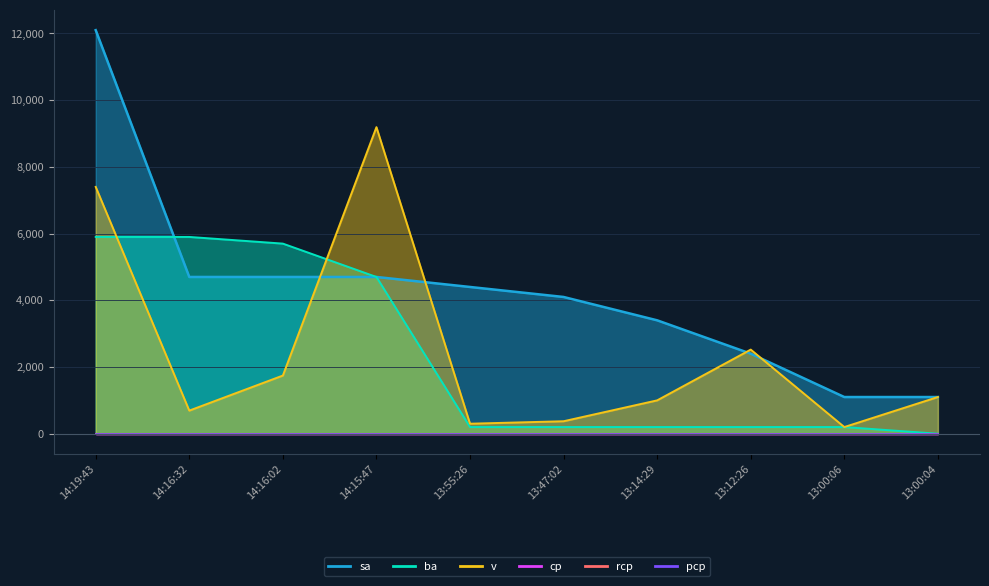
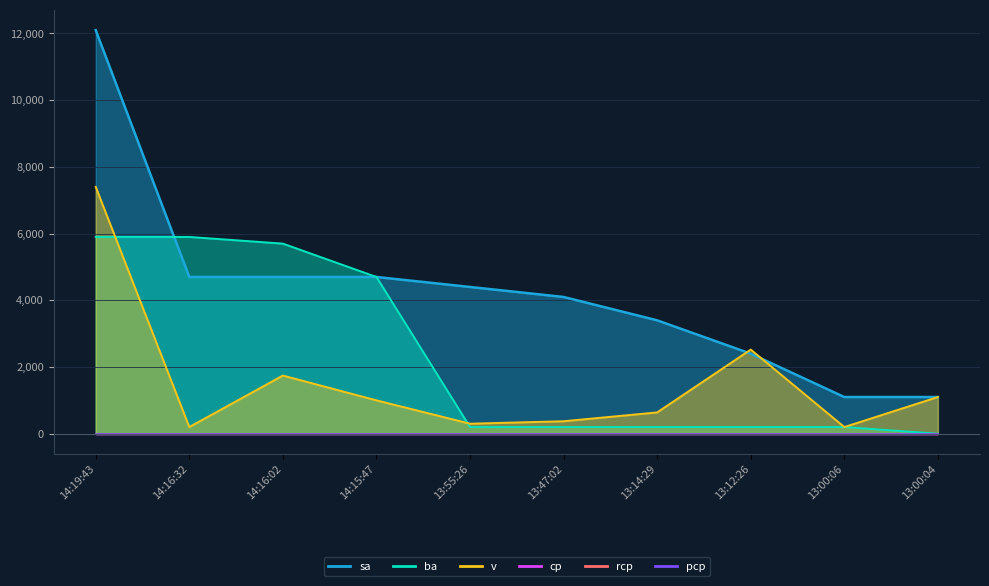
  {
    "v": {
      "14:19:43": "7,400",
-     "14:16:32": "700",
+     "14:16:32": "200",
      "14:16:02": "1,700",
-     "14:15:47": "9,200",
+     "14:15:47": "1,000",
      "13:55:26": "300",
      "13:47:02": "400",
-     "13:14:29": "1,000",
+     "13:14:29": "600",
      "13:12:26": "2,500"
    },
    "pcp": {
      "14:19:43": "0",
      "14:16:32": "0",
      "14:16:02": "0",
      "14:15:47": "0",
      "13:55:26": "0",
      "13:47:02": "0",
      "13:14:29": "0",
      "13:12:26": "0",
      "13:00:06": "0"
    }
  }
